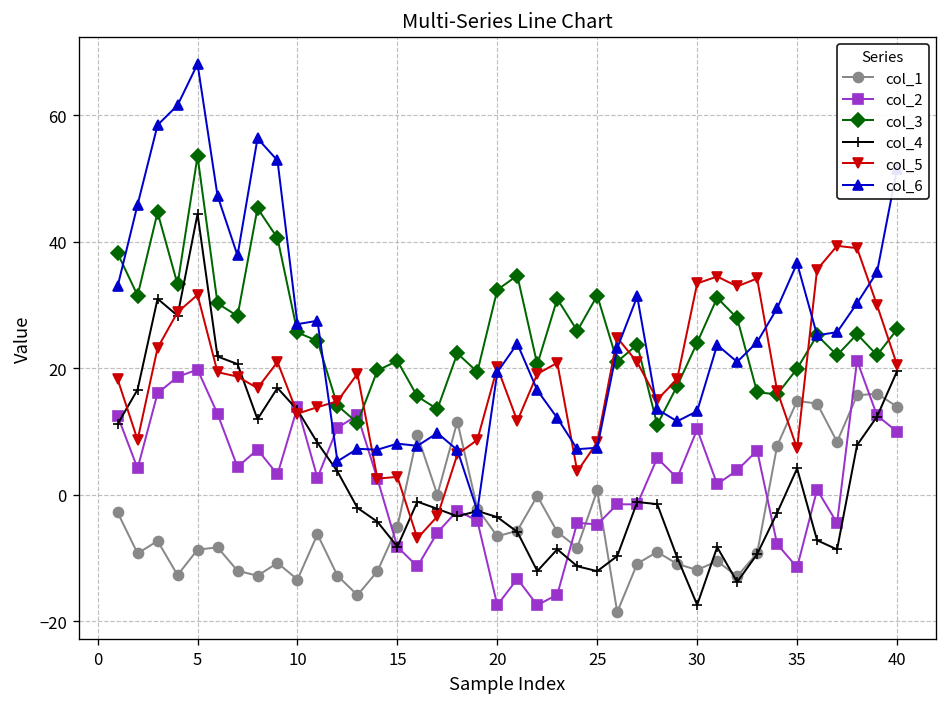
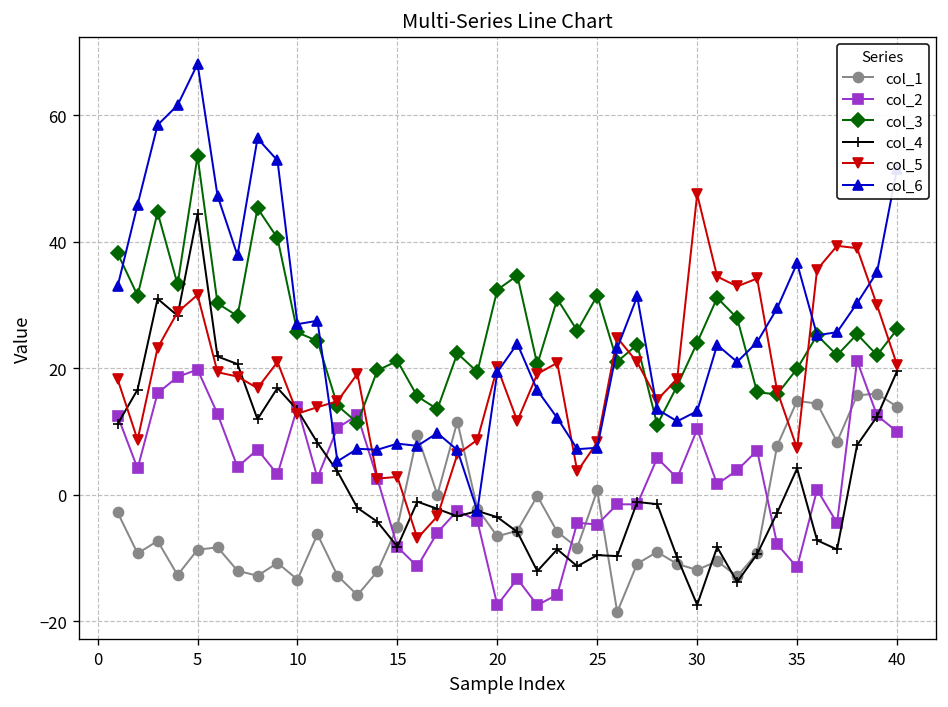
  {
    "col_1": {
      "5": -9,
      "10": -13,
      "15": -5,
      "20": -7,
      "25": 1,
      "30": -12,
      "35": 15,
      "40": 14
    },
    "col_2": {
      "5": 20,
      "20": -17,
      "25": -5,
      "30": 10,
      "35": -11,
      "40": 10
    },
    "col_3": {
      "5": 54,
      "10": 26,
      "15": 21,
      "20": 32,
      "25": 31,
      "30": 24,
      "35": 20,
      "40": 26
    },
    "col_4": {
      "5": 44,
      "20": -4,
-     "25": -12,
+     "25": -10,
      "30": -17,
      "35": 4,
      "40": 20
    },
    "col_5": {
      "5": 32,
      "10": 13,
      "15": 3,
      "20": 20,
      "25": 8,
-     "30": 33,
+     "30": 48,
      "35": 7,
      "40": 21
    },
    "col_6": {
      "5": 68,
      "10": 27,
      "15": 8,
      "20": 19,
      "25": 7,
      "30": 13,
      "35": 37
    }
  }
